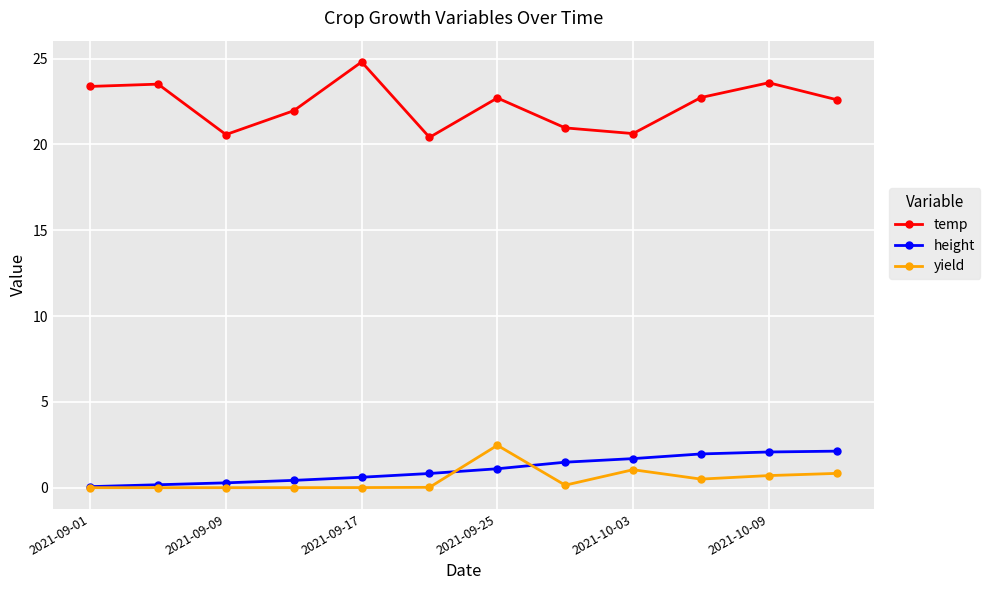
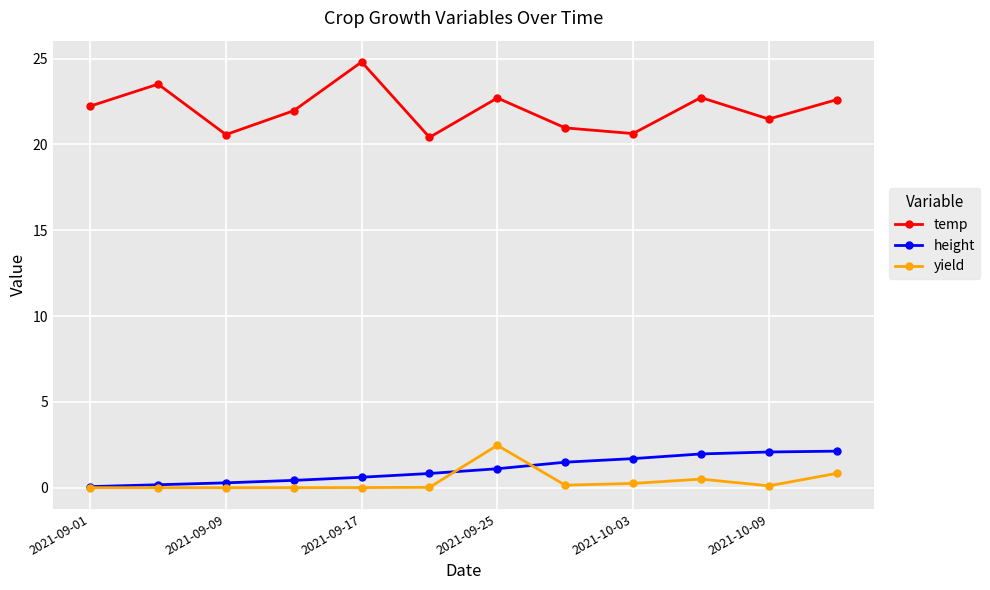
  {
    "temp": {
-     "2021-09-01": 23.4,
+     "2021-09-01": 22.2,
      "2021-09-09": 20.6,
      "2021-09-17": 24.8,
      "2021-09-25": 22.7,
      "2021-10-03": 20.6,
-     "2021-10-09": 23.6
+     "2021-10-09": 21.5
    },
    "height": {
      "2021-09-09": 0.3,
      "2021-09-17": 0.6,
      "2021-09-25": 1.1,
      "2021-10-03": 1.7,
      "2021-10-09": 2.1
    },
    "yield": {
      "2021-09-09": 0.0,
      "2021-09-17": 0.0,
      "2021-09-25": 2.5,
-     "2021-10-03": 1.0,
-     "2021-10-09": 0.7
+     "2021-10-03": 0.2,
+     "2021-10-09": 0.1
    }
  }
